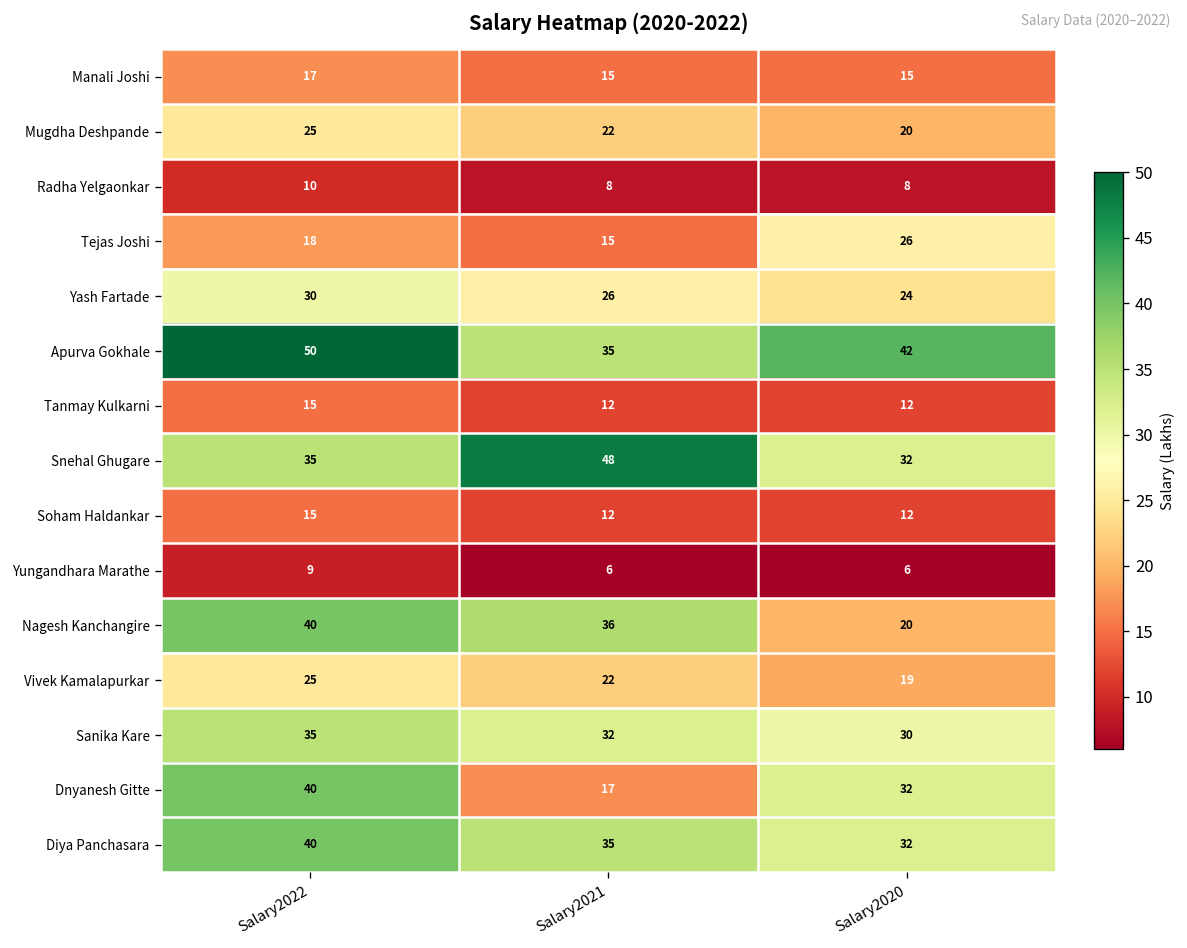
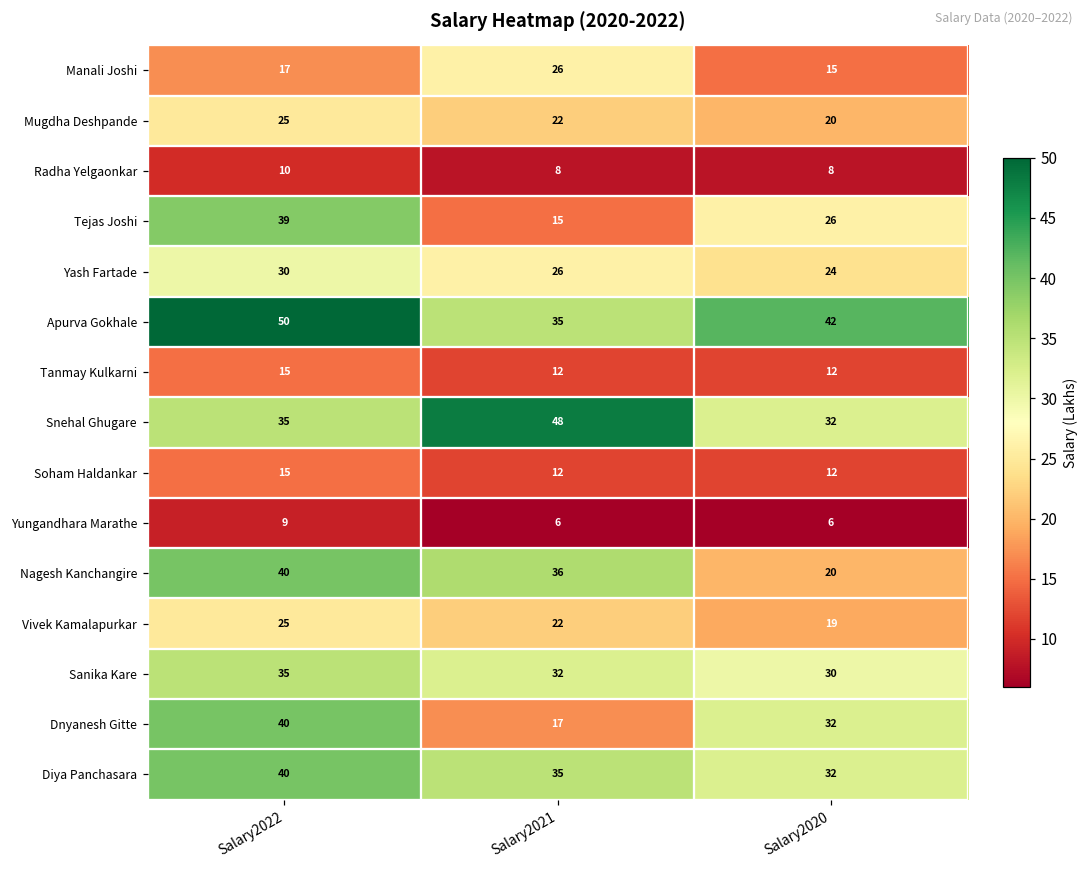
  {
    "Manali Joshi": {
      "Salary2022": 17,
-     "Salary2021": 15,
+     "Salary2021": 26,
      "Salary2020": 15
    },
    "Mugdha Deshpande": {
      "Salary2022": 25,
      "Salary2021": 22,
      "Salary2020": 20
    },
    "Radha Yelgaonkar": {
      "Salary2022": 10,
      "Salary2021": 8,
      "Salary2020": 8
    },
    "Tejas Joshi": {
-     "Salary2022": 18,
+     "Salary2022": 39,
      "Salary2021": 15,
      "Salary2020": 26
    },
    "Yash Fartade": {
      "Salary2022": 30,
      "Salary2021": 26,
      "Salary2020": 24
    },
    "Apurva Gokhale": {
      "Salary2022": 50,
      "Salary2021": 35,
      "Salary2020": 42
    },
    "Tanmay Kulkarni": {
      "Salary2022": 15,
      "Salary2021": 12,
      "Salary2020": 12
    },
    "Snehal Ghugare": {
      "Salary2022": 35,
      "Salary2021": 48,
      "Salary2020": 32
    },
    "Soham Haldankar": {
      "Salary2022": 15,
      "Salary2021": 12,
      "Salary2020": 12
    },
    "Yungandhara Marathe": {
      "Salary2022": 9,
      "Salary2021": 6,
      "Salary2020": 6
    },
    "Nagesh Kanchangire": {
      "Salary2022": 40,
      "Salary2021": 36,
      "Salary2020": 20
    },
    "Vivek Kamalapurkar": {
      "Salary2022": 25,
      "Salary2021": 22,
      "Salary2020": 19
    },
    "Sanika Kare": {
      "Salary2022": 35,
      "Salary2021": 32,
      "Salary2020": 30
    },
    "Dnyanesh Gitte": {
      "Salary2022": 40,
      "Salary2021": 17,
      "Salary2020": 32
    },
    "Diya Panchasara": {
      "Salary2022": 40,
      "Salary2021": 35,
      "Salary2020": 32
    }
  }
